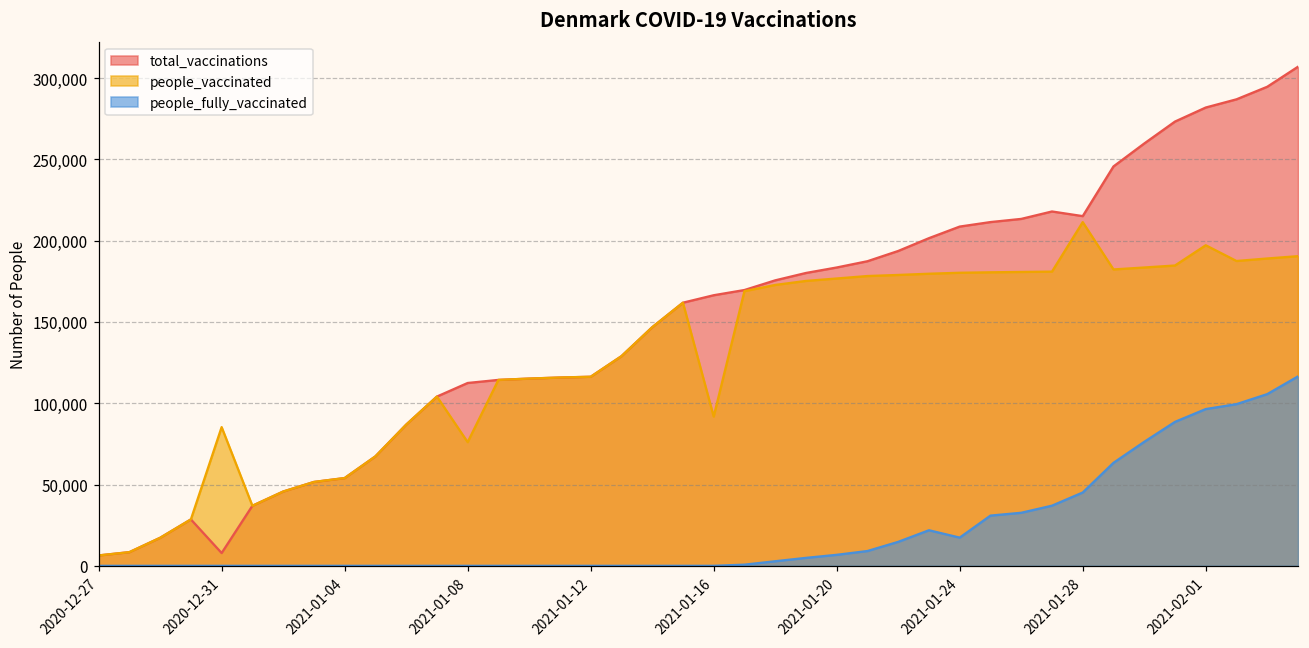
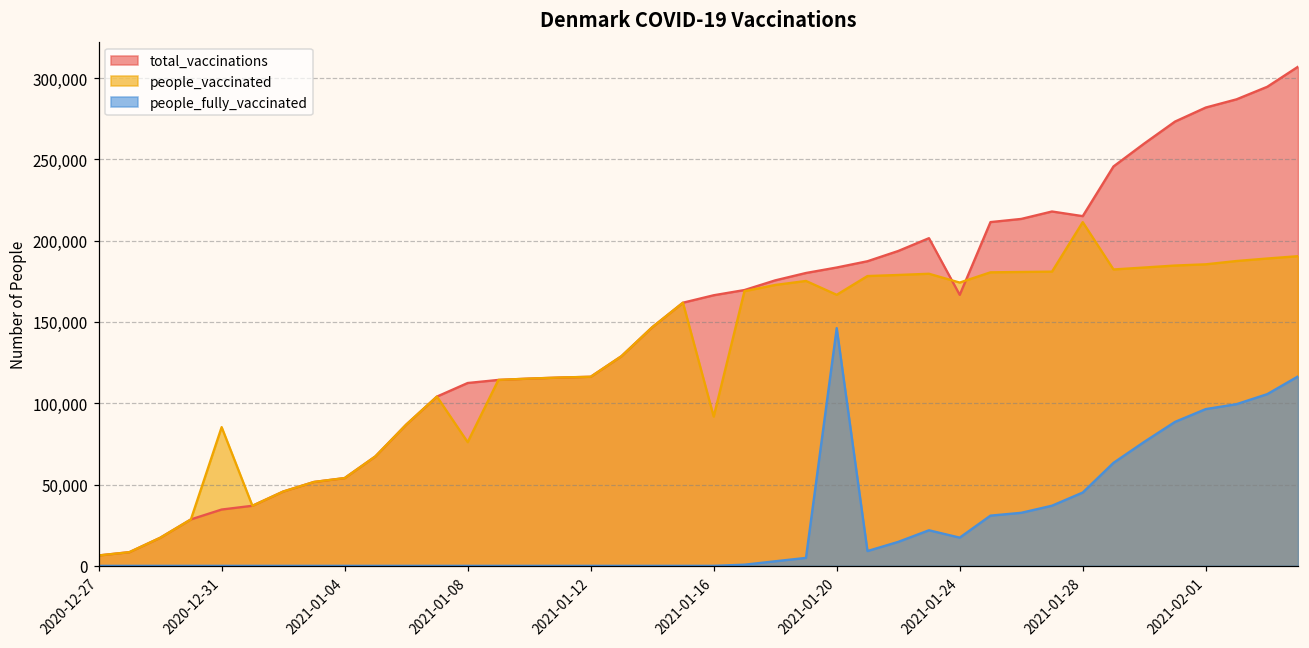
  {
    "total_vaccinations": {
-     "2020-12-31": "8,000",
+     "2020-12-31": "35,000",
      "2021-01-08": "112,000",
      "2021-01-16": "166,000",
      "2021-01-20": "184,000",
-     "2021-01-24": "209,000",
+     "2021-01-24": "167,000",
      "2021-01-28": "215,000",
      "2021-02-01": "282,000"
    },
    "people_vaccinated": {
      "2020-12-31": "85,000",
      "2021-01-08": "76,000",
      "2021-01-16": "92,000",
-     "2021-01-20": "177,000",
-     "2021-01-24": "180,000",
+     "2021-01-20": "167,000",
+     "2021-01-24": "174,000",
      "2021-01-28": "211,000",
-     "2021-02-01": "197,000"
+     "2021-02-01": "185,000"
    },
    "people_fully_vaccinated": {
      "2020-12-27": "0",
      "2020-12-31": "0",
      "2021-01-04": "0",
      "2021-01-08": "0",
      "2021-01-12": "0",
      "2021-01-16": "0",
-     "2021-01-20": "7,000",
+     "2021-01-20": "146,000",
      "2021-01-24": "17,000",
      "2021-01-28": "45,000",
      "2021-02-01": "96,000"
    }
  }
